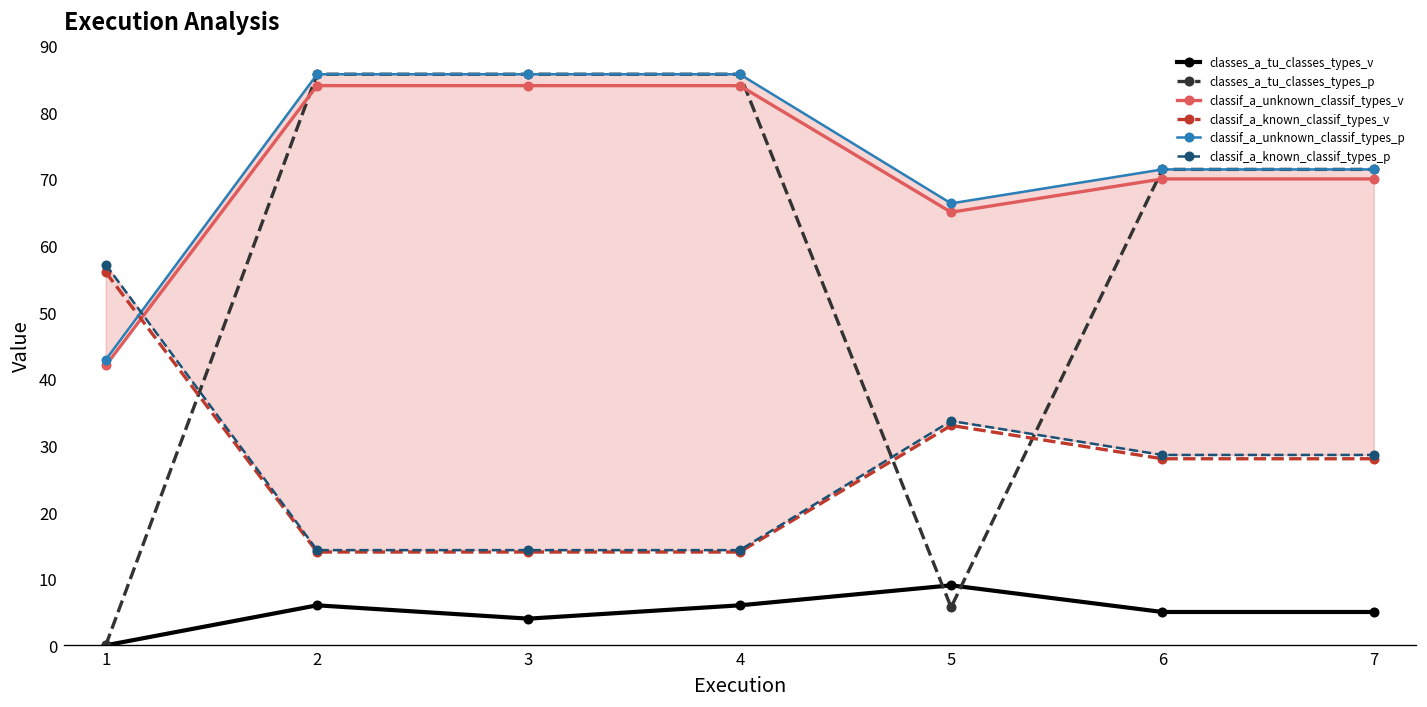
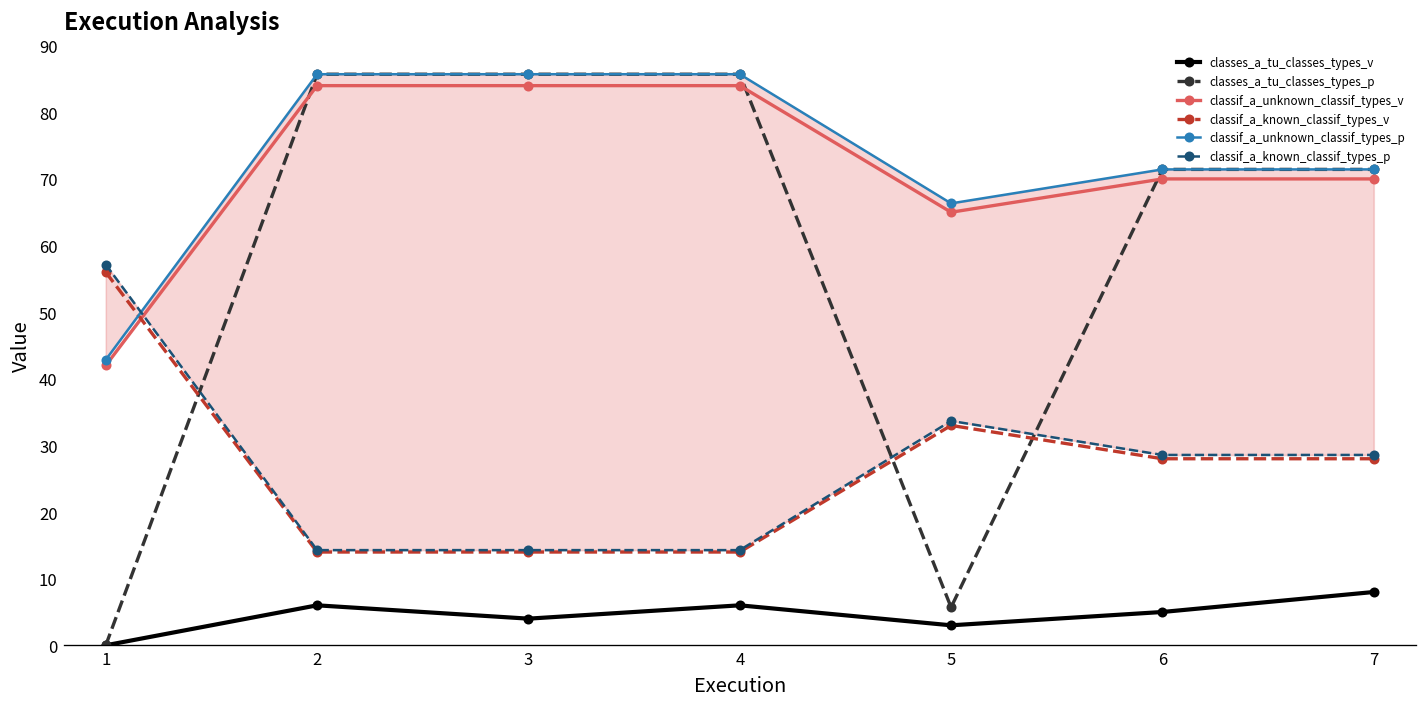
  {
    "classes_a_tu_classes_types_v": {
      "2": 6,
      "3": 4,
      "4": 6,
-     "5": 9,
+     "5": 3,
      "6": 5,
-     "7": 5
+     "7": 8
    },
    "classes_a_tu_classes_types_p": {
      "5": 6
    },
    "classif_a_known_classif_types_v": {
      "1": 56,
      "5": 33,
      "6": 28,
      "7": 28
    },
    "classif_a_unknown_classif_types_p": {
      "1": 43
    },
    "classif_a_known_classif_types_p": {
      "5": 34,
      "6": 29,
      "7": 29
    }
  }
